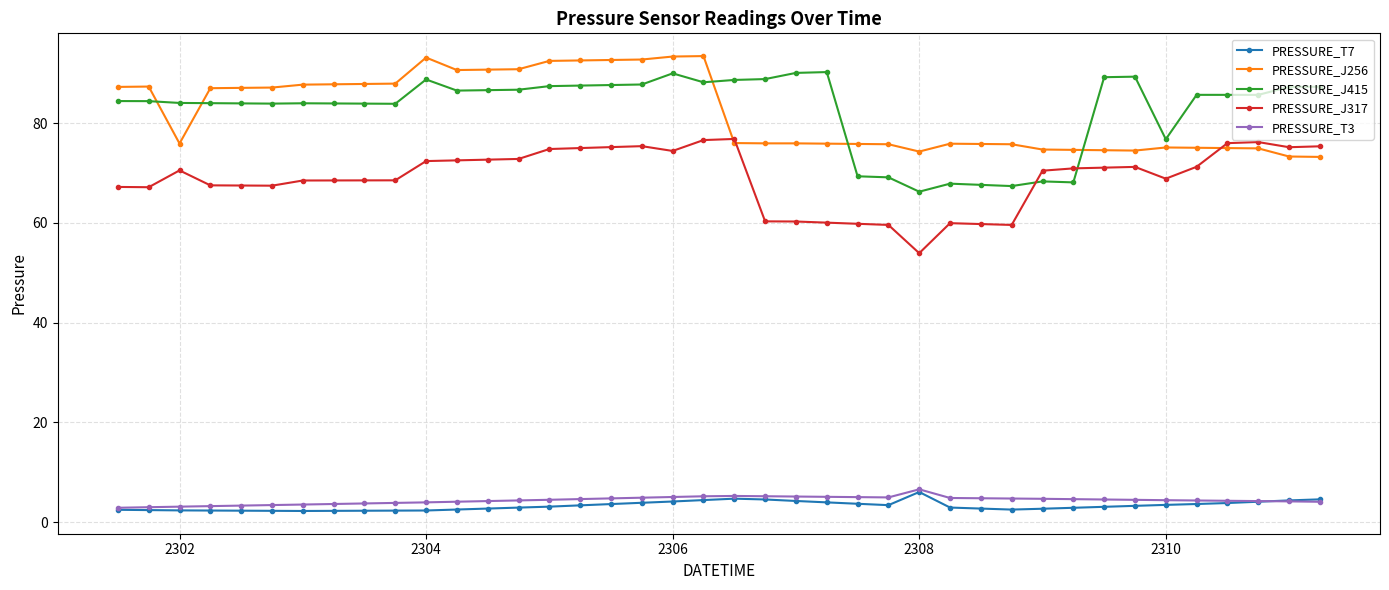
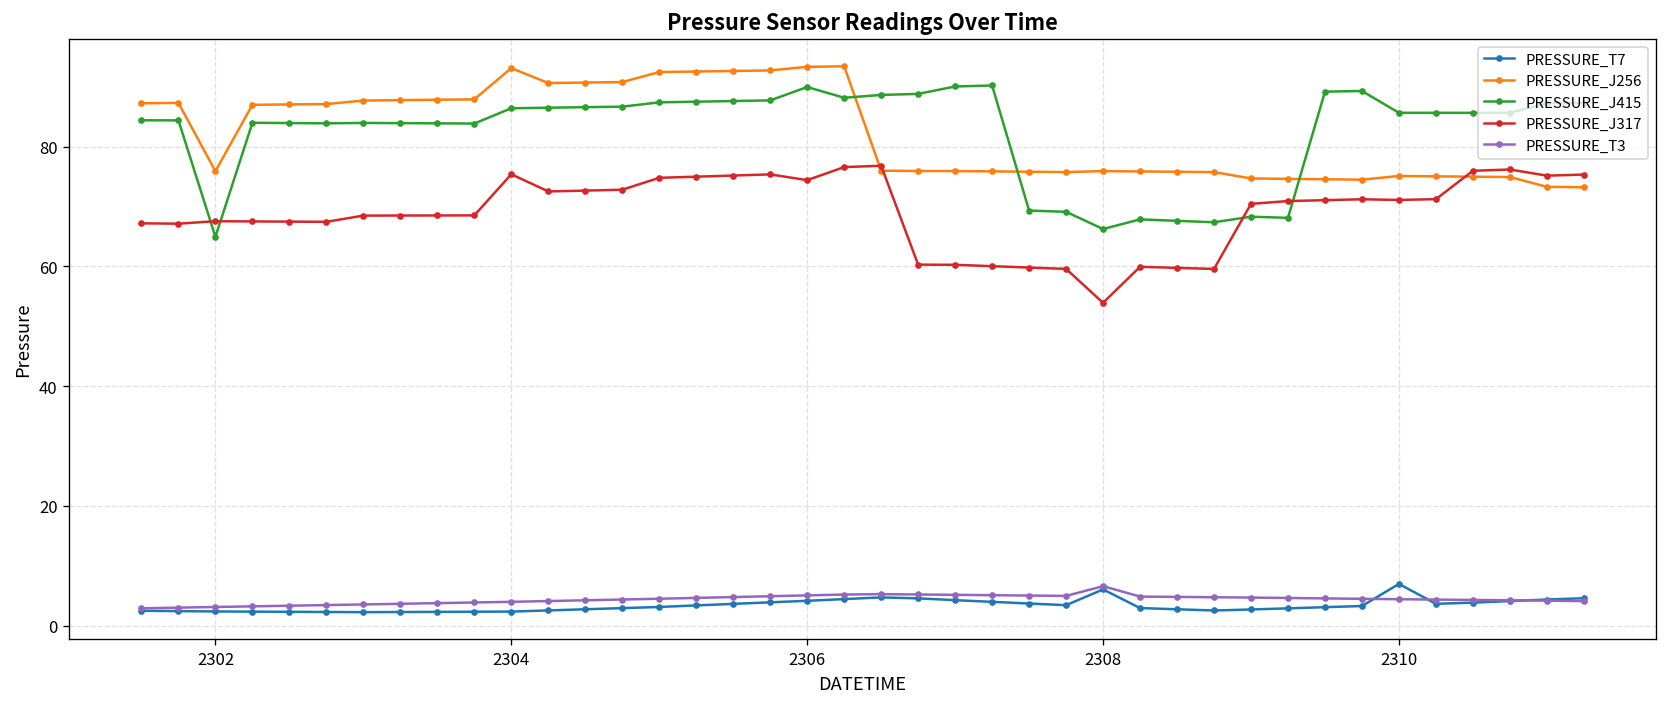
  {
    "PRESSURE_T7": {
      "2302": 2,
      "2304": 2,
      "2306": 4,
      "2308": 6,
-     "2310": 3
+     "2310": 7
    },
    "PRESSURE_J256": {
      "2302": 76,
      "2304": 93,
      "2306": 93,
-     "2308": 74,
+     "2308": 76,
      "2310": 75
    },
    "PRESSURE_J415": {
-     "2302": 84,
-     "2304": 89,
+     "2302": 65,
+     "2304": 86,
      "2306": 90,
      "2308": 66,
-     "2310": 77
+     "2310": 86
    },
    "PRESSURE_J317": {
-     "2302": 71,
-     "2304": 72,
+     "2302": 68,
+     "2304": 75,
      "2306": 74,
      "2308": 54,
-     "2310": 69
+     "2310": 71
    },
    "PRESSURE_T3": {
      "2302": 3,
      "2304": 4,
      "2306": 5,
      "2308": 7,
      "2310": 4
    }
  }
